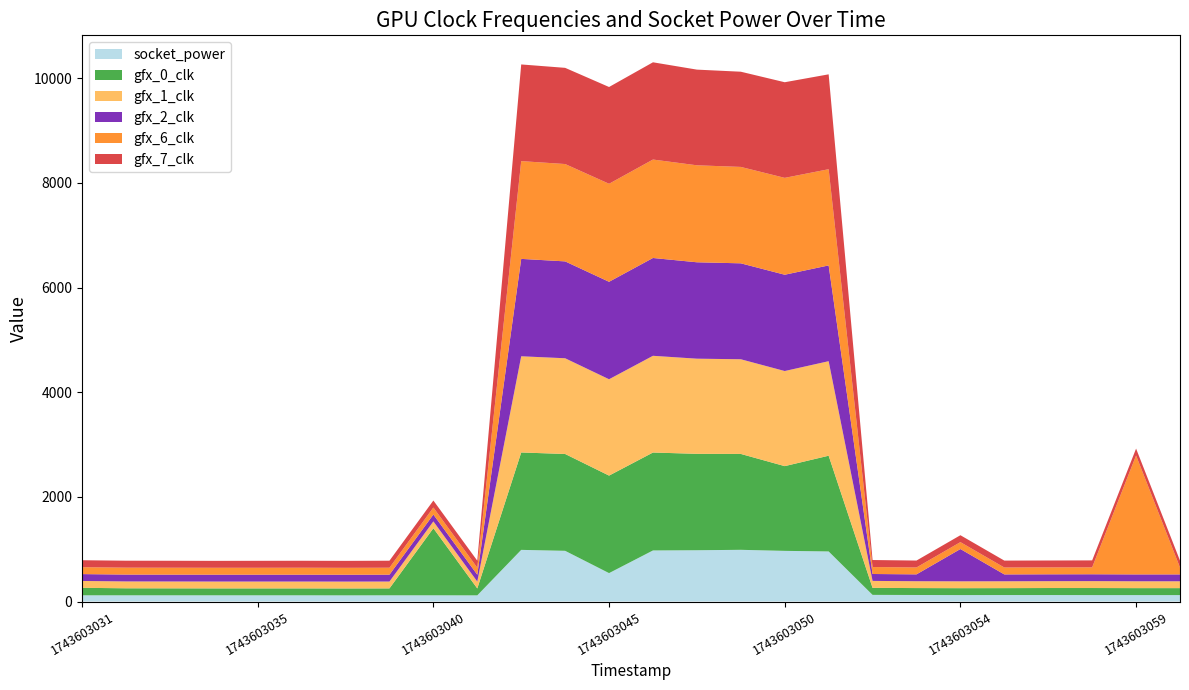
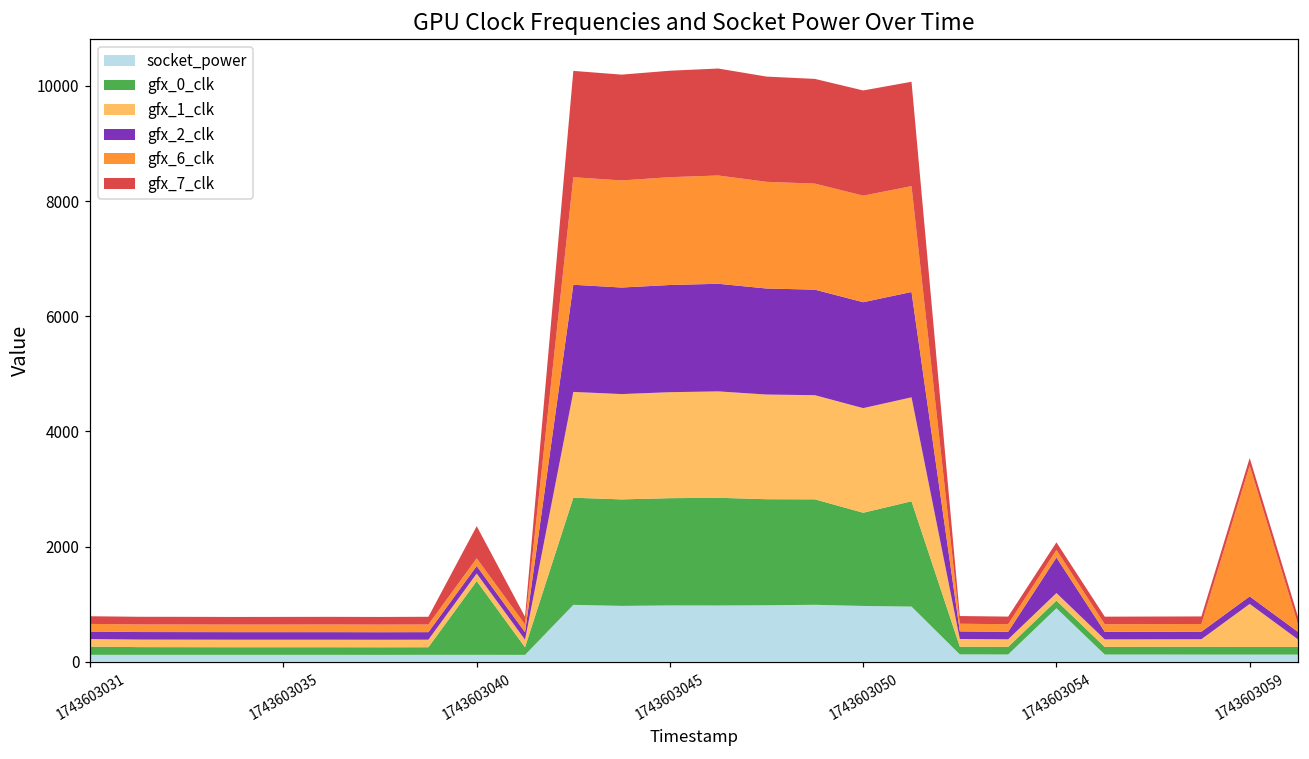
  {
    "socket_power": {
      "1743603031": 100,
      "1743603035": 100,
      "1743603040": 100,
-     "1743603045": 500,
+     "1743603045": 1000,
      "1743603050": 1000,
-     "1743603054": 100,
+     "1743603054": 900,
      "1743603059": 100
    },
    "gfx_0_clk": {
      "1743603031": 100,
      "1743603035": 100,
      "1743603040": 1300,
      "1743603045": 1900,
      "1743603050": 1600,
      "1743603054": 100,
      "1743603059": 100
    },
    "gfx_1_clk": {
      "1743603031": 100,
      "1743603035": 100,
      "1743603040": 100,
      "1743603045": 1800,
      "1743603050": 1800,
      "1743603054": 100,
-     "1743603059": 100
+     "1743603059": 700
    },
    "gfx_2_clk": {
      "1743603031": 100,
      "1743603035": 100,
      "1743603040": 100,
      "1743603045": 1900,
      "1743603050": 1800,
      "1743603054": 600,
      "1743603059": 100
    },
    "gfx_6_clk": {
      "1743603031": 100,
      "1743603035": 100,
      "1743603040": 100,
      "1743603045": 1900,
      "1743603050": 1900,
      "1743603054": 100,
      "1743603059": 2300
    },
    "gfx_7_clk": {
      "1743603031": 100,
      "1743603035": 100,
-     "1743603040": 100,
+     "1743603040": 600,
      "1743603045": 1800,
      "1743603050": 1800,
      "1743603054": 100,
      "1743603059": 100
    }
  }
